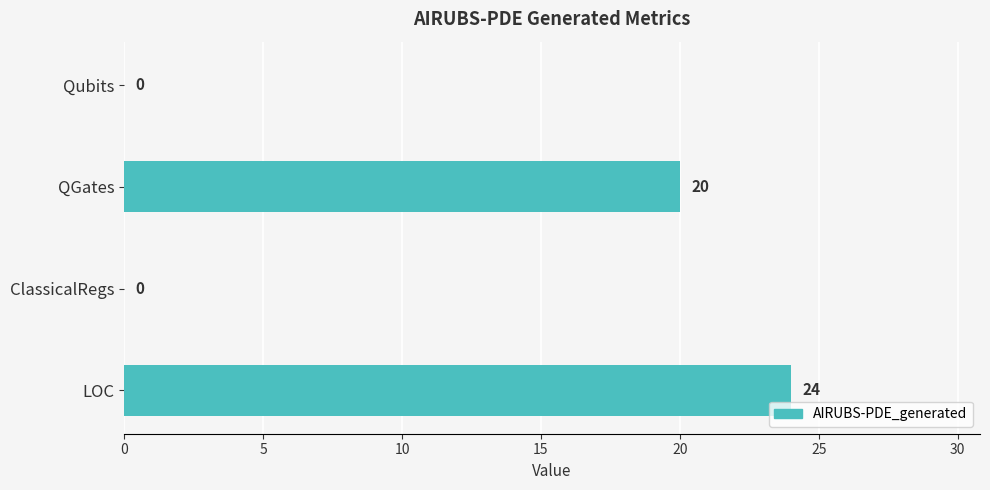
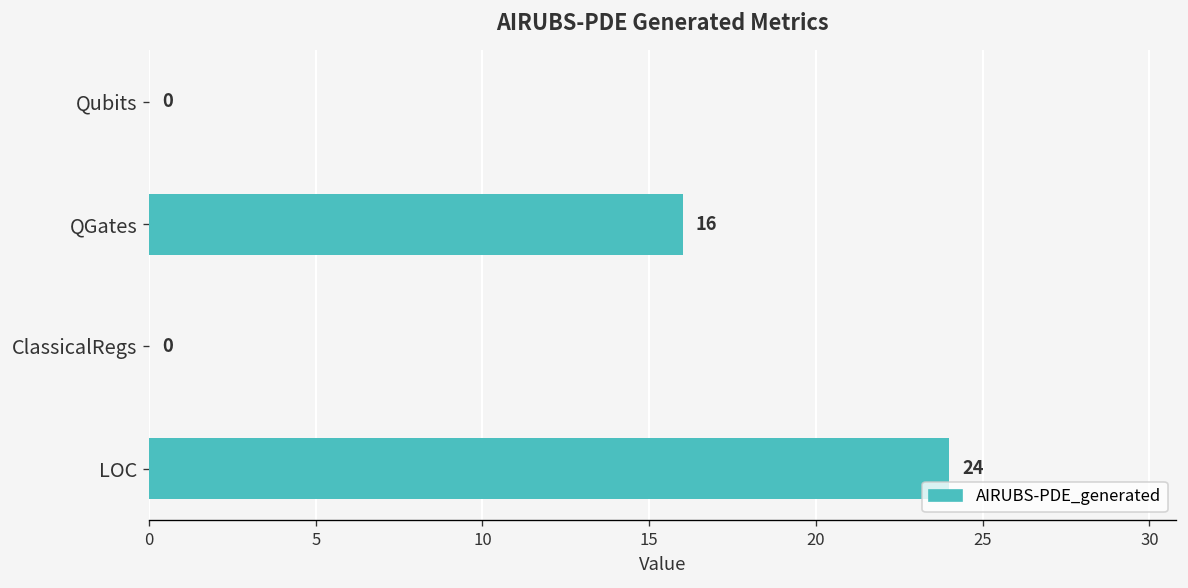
  {
    "Qubits": 0,
-   "QGates": 20,
+   "QGates": 16,
    "ClassicalRegs": 0,
    "LOC": 24
  }
